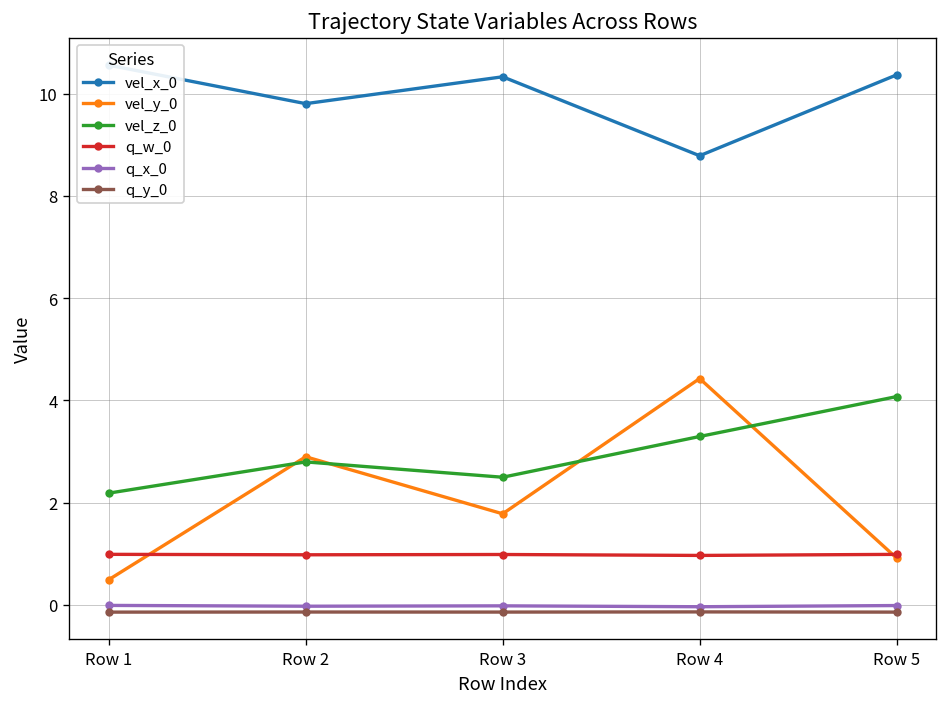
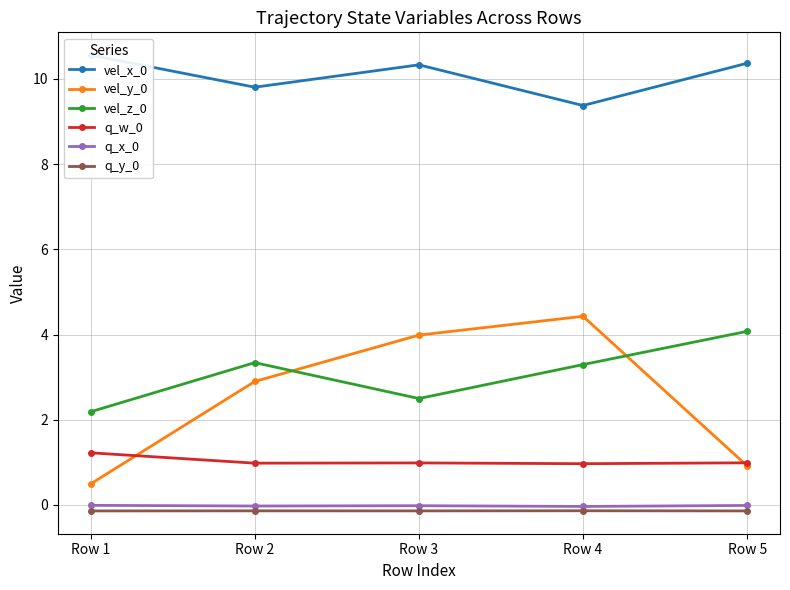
  {
    "vel_x_0": {
      "Row 2": 9.8,
      "Row 3": 10.3,
-     "Row 4": 8.8,
+     "Row 4": 9.4,
      "Row 5": 10.4
    },
    "vel_y_0": {
      "Row 1": 0.5,
      "Row 2": 2.9,
-     "Row 3": 1.8,
+     "Row 3": 4.0,
      "Row 4": 4.4,
      "Row 5": 0.9
    },
    "vel_z_0": {
      "Row 1": 2.2,
-     "Row 2": 2.8,
+     "Row 2": 3.3,
      "Row 3": 2.5,
      "Row 4": 3.3,
      "Row 5": 4.1
    },
    "q_w_0": {
-     "Row 1": 1.0,
+     "Row 1": 1.2,
      "Row 2": 1.0,
      "Row 3": 1.0,
      "Row 4": 1.0,
      "Row 5": 1.0
    },
    "q_x_0": {
      "Row 1": 0.0,
      "Row 2": 0.0,
      "Row 3": 0.0,
      "Row 4": 0.0,
      "Row 5": 0.0
    },
    "q_y_0": {
      "Row 1": -0.1,
      "Row 2": -0.1,
      "Row 3": -0.1,
      "Row 4": -0.1,
      "Row 5": -0.1
    }
  }
